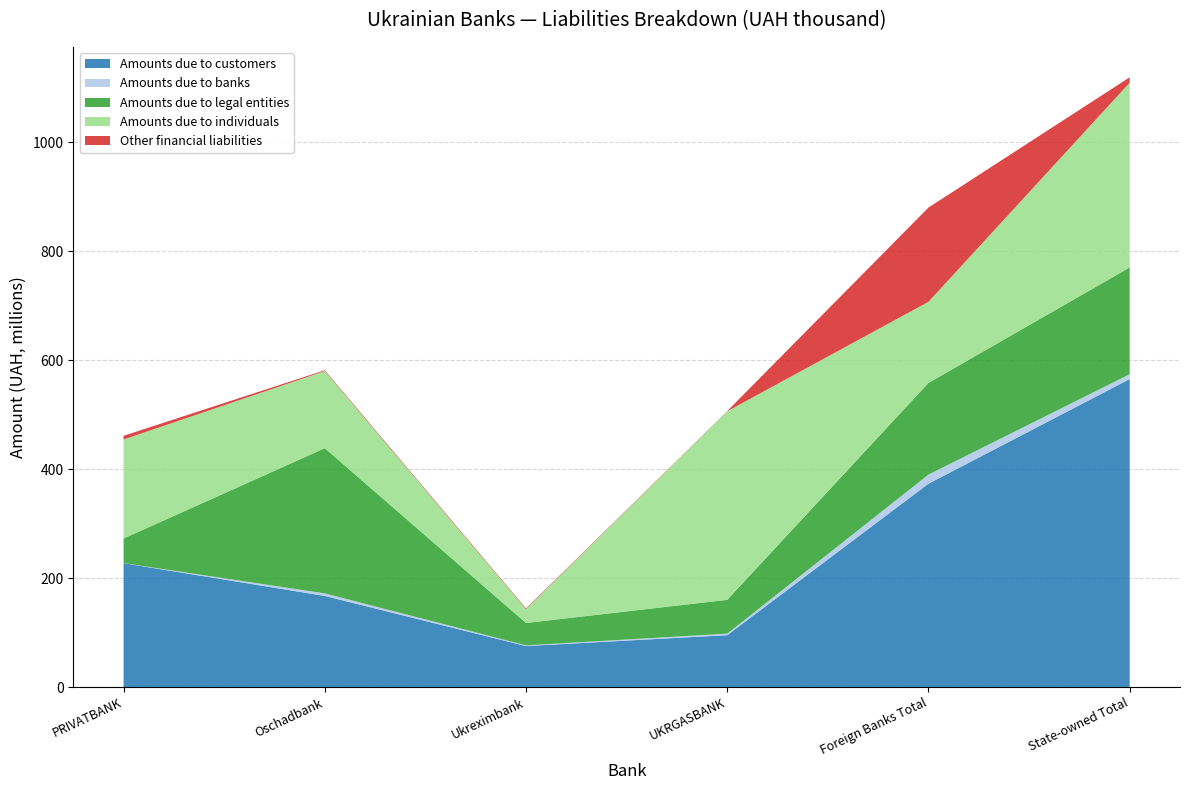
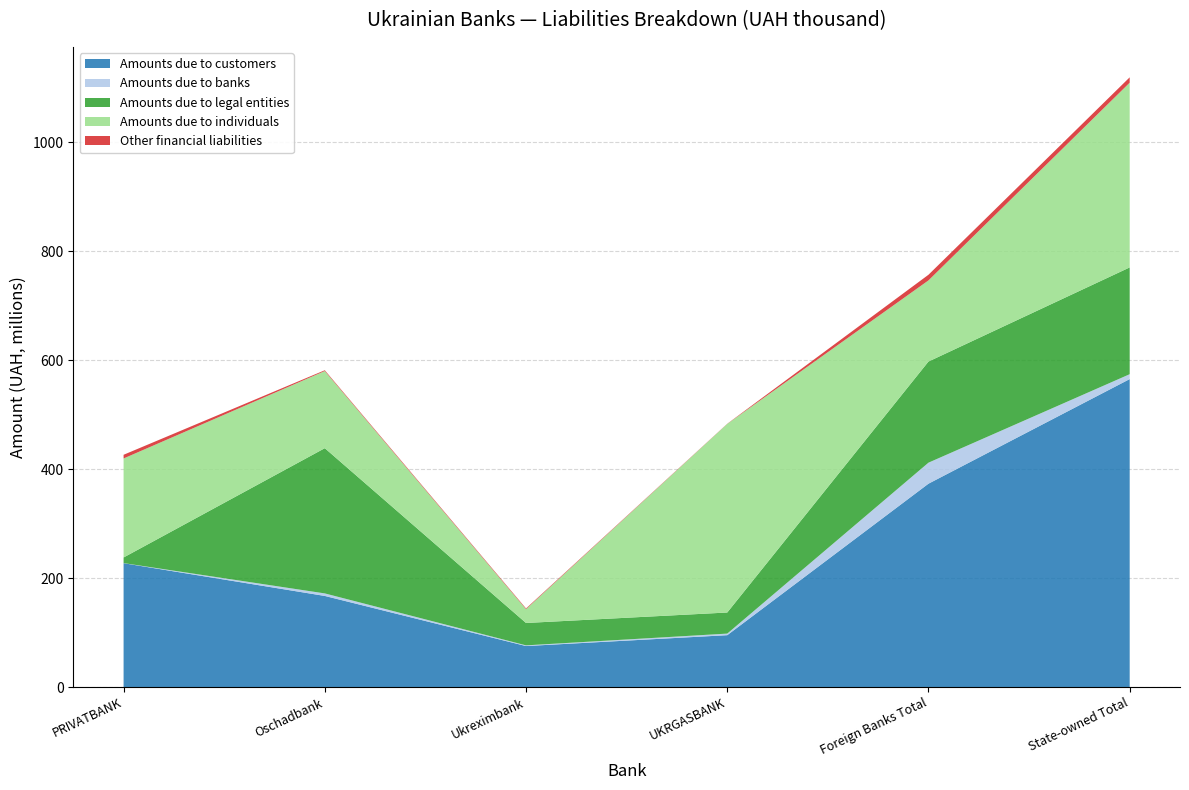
  {
    "Amounts due to customers": {
      "Foreign Banks Total": 370,
      "State-owned Total": 570
    },
    "Amounts due to banks": {
-     "Foreign Banks Total": 20,
+     "Foreign Banks Total": 40,
      "State-owned Total": 10
    },
    "Amounts due to legal entities": {
-     "PRIVATBANK": 50,
+     "PRIVATBANK": 10,
      "Oschadbank": 270,
      "Ukreximbank": 40,
-     "UKRGASBANK": 60,
-     "Foreign Banks Total": 170,
+     "UKRGASBANK": 40,
+     "Foreign Banks Total": 190,
      "State-owned Total": 200
    },
    "Amounts due to individuals": {
      "PRIVATBANK": 180,
      "Foreign Banks Total": 150,
      "State-owned Total": 340
    },
    "Other financial liabilities": {
      "PRIVATBANK": 10,
-     "Foreign Banks Total": 170,
+     "Foreign Banks Total": 10,
      "State-owned Total": 10
    }
  }
